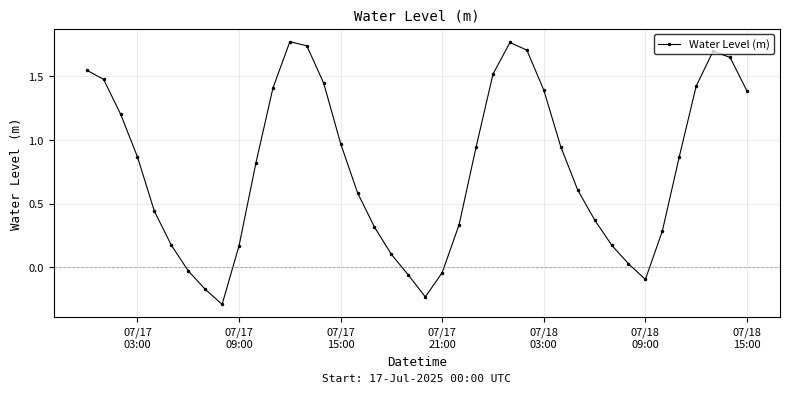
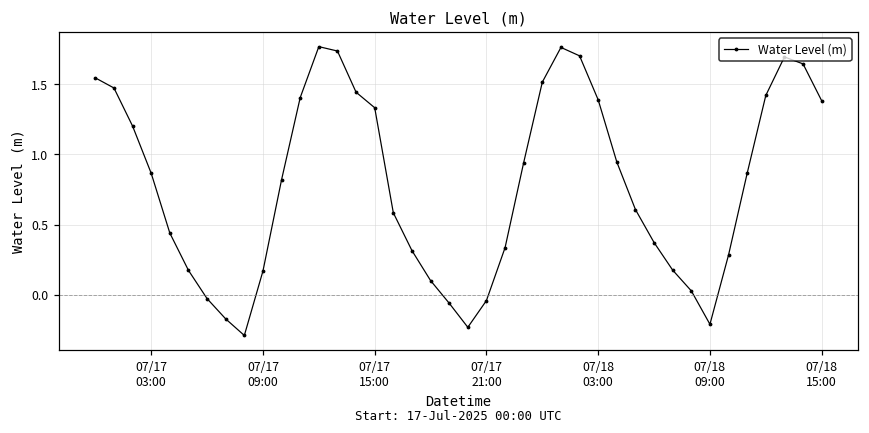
  {
    "07/17 03:00": 0.87,
    "07/17 09:00": 0.17,
-   "07/17 15:00": 0.97,
+   "07/17 15:00": 1.33,
    "07/17 21:00": -0.04,
    "07/18 03:00": 1.39,
-   "07/18 09:00": -0.10,
+   "07/18 09:00": -0.21,
    "07/18 15:00": 1.38
  }
